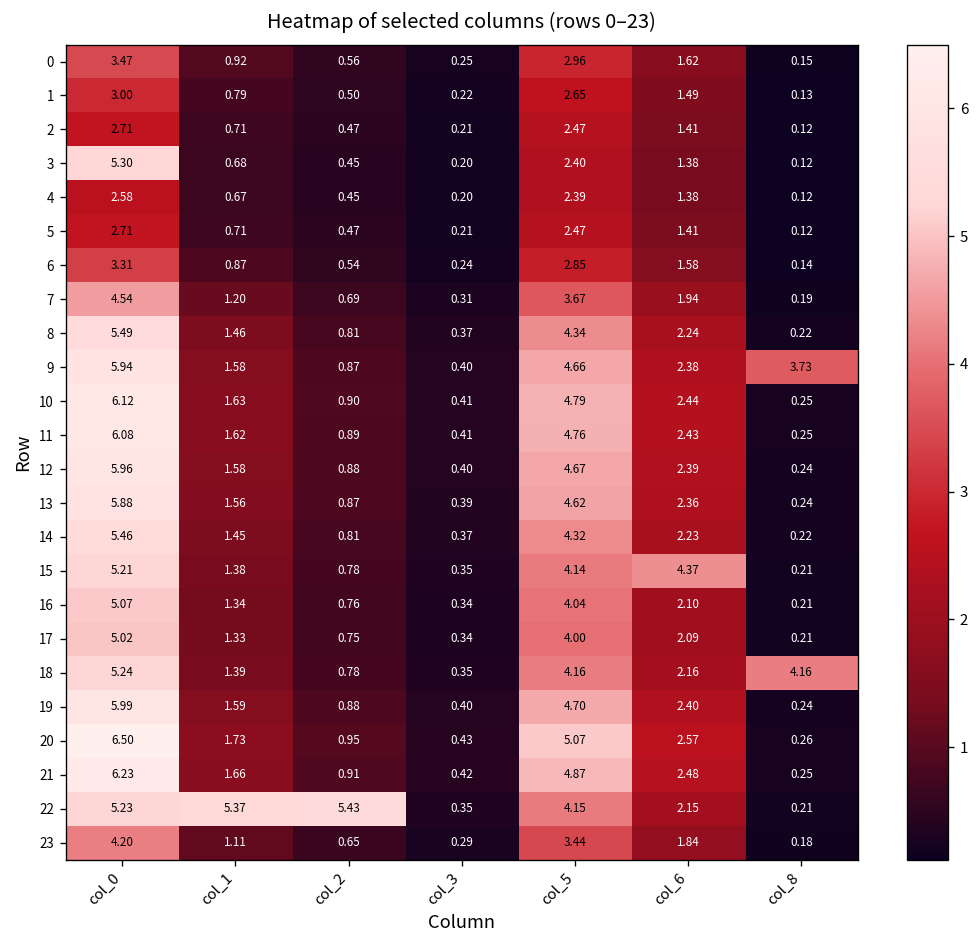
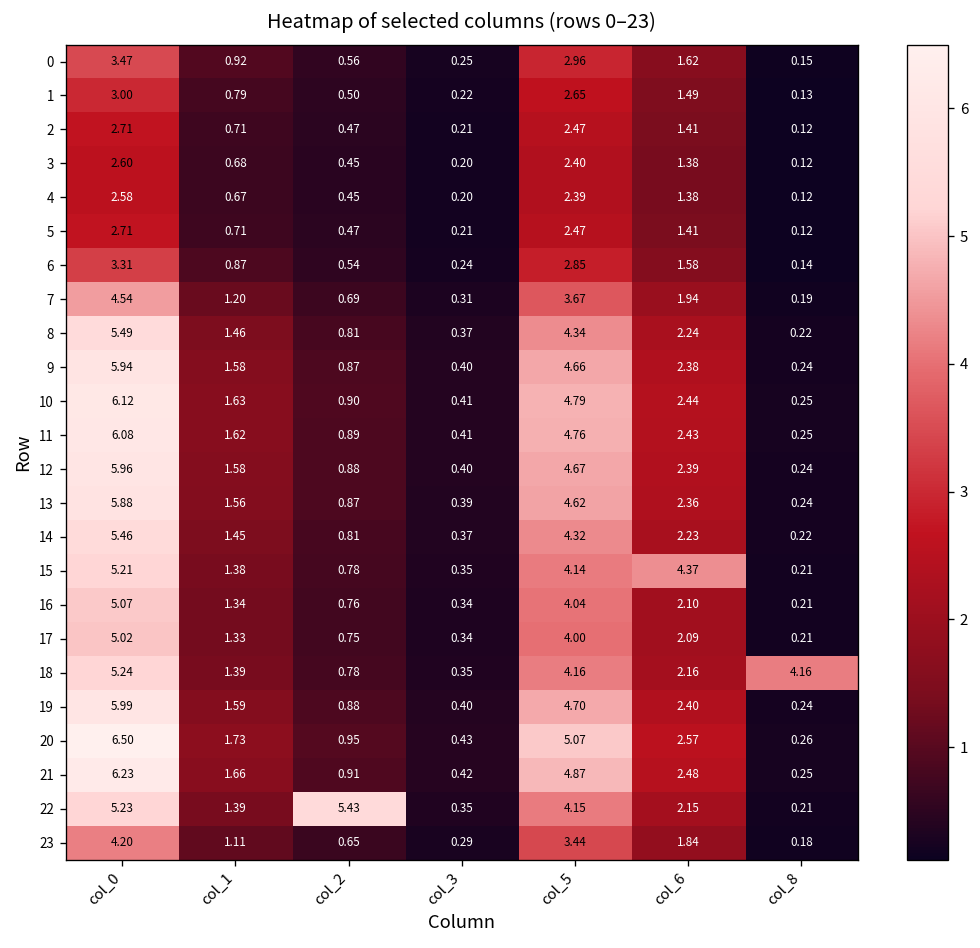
  {
    "0": {
      "col_0": 3.47,
      "col_1": 0.92,
      "col_2": 0.56,
      "col_3": 0.25,
      "col_5": 2.96,
      "col_6": 1.62,
      "col_8": 0.15
    },
    "1": {
      "col_0": 3.00,
      "col_1": 0.79,
      "col_2": 0.50,
      "col_3": 0.22,
      "col_5": 2.65,
      "col_6": 1.49,
      "col_8": 0.13
    },
    "2": {
      "col_0": 2.71,
      "col_1": 0.71,
      "col_2": 0.47,
      "col_3": 0.21,
      "col_5": 2.47,
      "col_6": 1.41,
      "col_8": 0.12
    },
    "3": {
-     "col_0": 5.30,
+     "col_0": 2.60,
      "col_1": 0.68,
      "col_2": 0.45,
      "col_3": 0.20,
      "col_5": 2.40,
      "col_6": 1.38,
      "col_8": 0.12
    },
    "4": {
      "col_0": 2.58,
      "col_1": 0.67,
      "col_2": 0.45,
      "col_3": 0.20,
      "col_5": 2.39,
      "col_6": 1.38,
      "col_8": 0.12
    },
    "5": {
      "col_0": 2.71,
      "col_1": 0.71,
      "col_2": 0.47,
      "col_3": 0.21,
      "col_5": 2.47,
      "col_6": 1.41,
      "col_8": 0.12
    },
    "6": {
      "col_0": 3.31,
      "col_1": 0.87,
      "col_2": 0.54,
      "col_3": 0.24,
      "col_5": 2.85,
      "col_6": 1.58,
      "col_8": 0.14
    },
    "7": {
      "col_0": 4.54,
      "col_1": 1.20,
      "col_2": 0.69,
      "col_3": 0.31,
      "col_5": 3.67,
      "col_6": 1.94,
      "col_8": 0.19
    },
    "8": {
      "col_0": 5.49,
      "col_1": 1.46,
      "col_2": 0.81,
      "col_3": 0.37,
      "col_5": 4.34,
      "col_6": 2.24,
      "col_8": 0.22
    },
    "9": {
      "col_0": 5.94,
      "col_1": 1.58,
      "col_2": 0.87,
      "col_3": 0.40,
      "col_5": 4.66,
      "col_6": 2.38,
-     "col_8": 3.73
+     "col_8": 0.24
    },
    "10": {
      "col_0": 6.12,
      "col_1": 1.63,
      "col_2": 0.90,
      "col_3": 0.41,
      "col_5": 4.79,
      "col_6": 2.44,
      "col_8": 0.25
    },
    "11": {
      "col_0": 6.08,
      "col_1": 1.62,
      "col_2": 0.89,
      "col_3": 0.41,
      "col_5": 4.76,
      "col_6": 2.43,
      "col_8": 0.25
    },
    "12": {
      "col_0": 5.96,
      "col_1": 1.58,
      "col_2": 0.88,
      "col_3": 0.40,
      "col_5": 4.67,
      "col_6": 2.39,
      "col_8": 0.24
    },
    "13": {
      "col_0": 5.88,
      "col_1": 1.56,
      "col_2": 0.87,
      "col_3": 0.39,
      "col_5": 4.62,
      "col_6": 2.36,
      "col_8": 0.24
    },
    "14": {
      "col_0": 5.46,
      "col_1": 1.45,
      "col_2": 0.81,
      "col_3": 0.37,
      "col_5": 4.32,
      "col_6": 2.23,
      "col_8": 0.22
    },
    "15": {
      "col_0": 5.21,
      "col_1": 1.38,
      "col_2": 0.78,
      "col_3": 0.35,
      "col_5": 4.14,
      "col_6": 4.37,
      "col_8": 0.21
    },
    "16": {
      "col_0": 5.07,
      "col_1": 1.34,
      "col_2": 0.76,
      "col_3": 0.34,
      "col_5": 4.04,
      "col_6": 2.10,
      "col_8": 0.21
    },
    "17": {
      "col_0": 5.02,
      "col_1": 1.33,
      "col_2": 0.75,
      "col_3": 0.34,
      "col_5": 4.00,
      "col_6": 2.09,
      "col_8": 0.21
    },
    "18": {
      "col_0": 5.24,
      "col_1": 1.39,
      "col_2": 0.78,
      "col_3": 0.35,
      "col_5": 4.16,
      "col_6": 2.16,
      "col_8": 4.16
    },
    "19": {
      "col_0": 5.99,
      "col_1": 1.59,
      "col_2": 0.88,
      "col_3": 0.40,
      "col_5": 4.70,
      "col_6": 2.40,
      "col_8": 0.24
    },
    "20": {
      "col_0": 6.50,
      "col_1": 1.73,
      "col_2": 0.95,
      "col_3": 0.43,
      "col_5": 5.07,
      "col_6": 2.57,
      "col_8": 0.26
    },
    "21": {
      "col_0": 6.23,
      "col_1": 1.66,
      "col_2": 0.91,
      "col_3": 0.42,
      "col_5": 4.87,
      "col_6": 2.48,
      "col_8": 0.25
    },
    "22": {
      "col_0": 5.23,
-     "col_1": 5.37,
+     "col_1": 1.39,
      "col_2": 5.43,
      "col_3": 0.35,
      "col_5": 4.15,
      "col_6": 2.15,
      "col_8": 0.21
    },
    "23": {
      "col_0": 4.20,
      "col_1": 1.11,
      "col_2": 0.65,
      "col_3": 0.29,
      "col_5": 3.44,
      "col_6": 1.84,
      "col_8": 0.18
    }
  }
